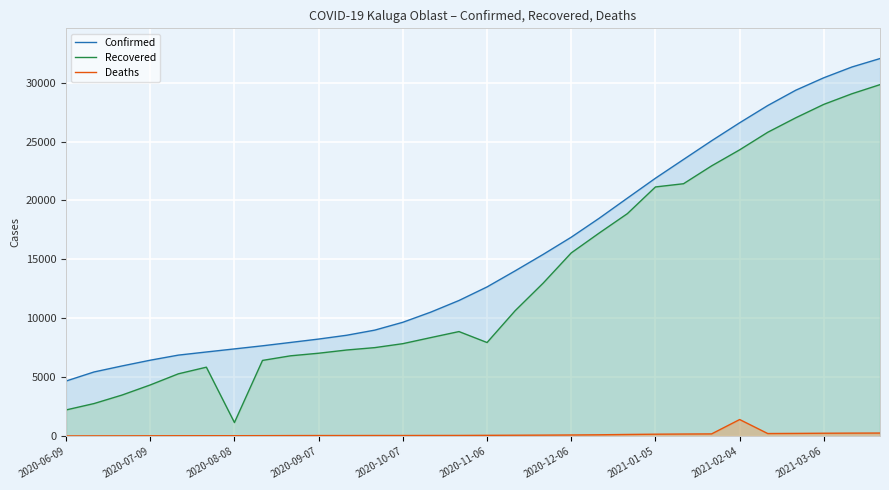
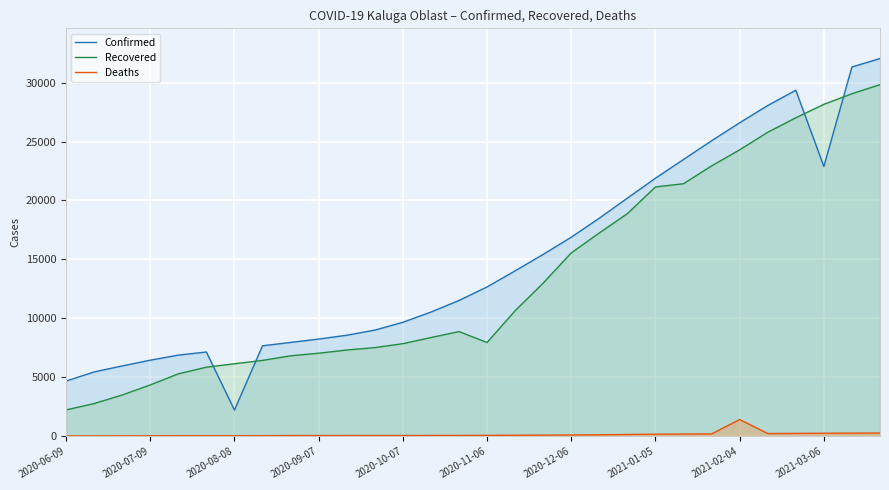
  {
    "Confirmed": {
      "2020-06-09": 4700,
      "2020-07-09": 6500,
-     "2020-08-08": 7400,
+     "2020-08-08": 2200,
      "2020-09-07": 8300,
      "2020-10-07": 9700,
      "2020-11-06": 12700,
      "2020-12-06": 16900,
      "2021-01-05": 21900,
      "2021-02-04": 26600,
-     "2021-03-06": 30400
+     "2021-03-06": 22900
    },
    "Recovered": {
      "2020-06-09": 2200,
      "2020-07-09": 4400,
-     "2020-08-08": 1200,
+     "2020-08-08": 6200,
      "2020-09-07": 7100,
      "2020-10-07": 7900,
      "2020-11-06": 8000,
      "2020-12-06": 15600,
      "2021-01-05": 21100,
      "2021-02-04": 24300,
      "2021-03-06": 28200
    },
    "Deaths": {
      "2020-06-09": 0,
      "2020-07-09": 0,
      "2020-08-08": 100,
      "2020-09-07": 100,
      "2020-10-07": 100,
      "2020-11-06": 100,
      "2020-12-06": 100,
      "2021-01-05": 200,
      "2021-02-04": 1400,
      "2021-03-06": 300
    }
  }
